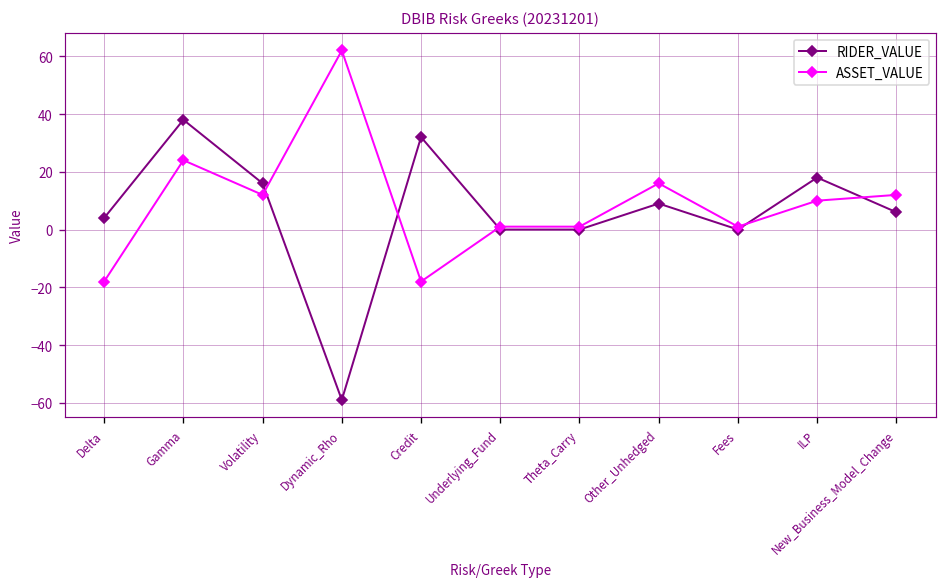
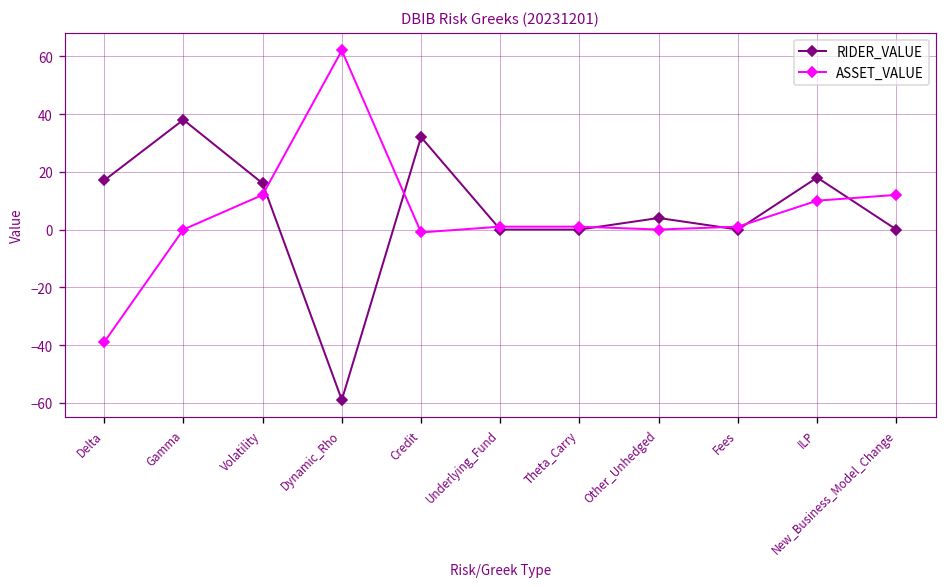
  {
    "RIDER_VALUE": {
-     "Delta": 4,
+     "Delta": 17,
      "Gamma": 38,
      "Volatility": 16,
      "Dynamic_Rho": -59,
      "Credit": 32,
-     "Other_Unhedged": 9,
+     "Other_Unhedged": 4,
      "ILP": 18,
-     "New_Business_Model_Change": 6
+     "New_Business_Model_Change": 0
    },
    "ASSET_VALUE": {
-     "Delta": -18,
-     "Gamma": 24,
+     "Delta": -39,
+     "Gamma": 0,
      "Volatility": 12,
      "Dynamic_Rho": 62,
-     "Credit": -18,
-     "Other_Unhedged": 16,
+     "Credit": -1,
+     "Other_Unhedged": 0,
      "ILP": 10,
      "New_Business_Model_Change": 12
    }
  }
